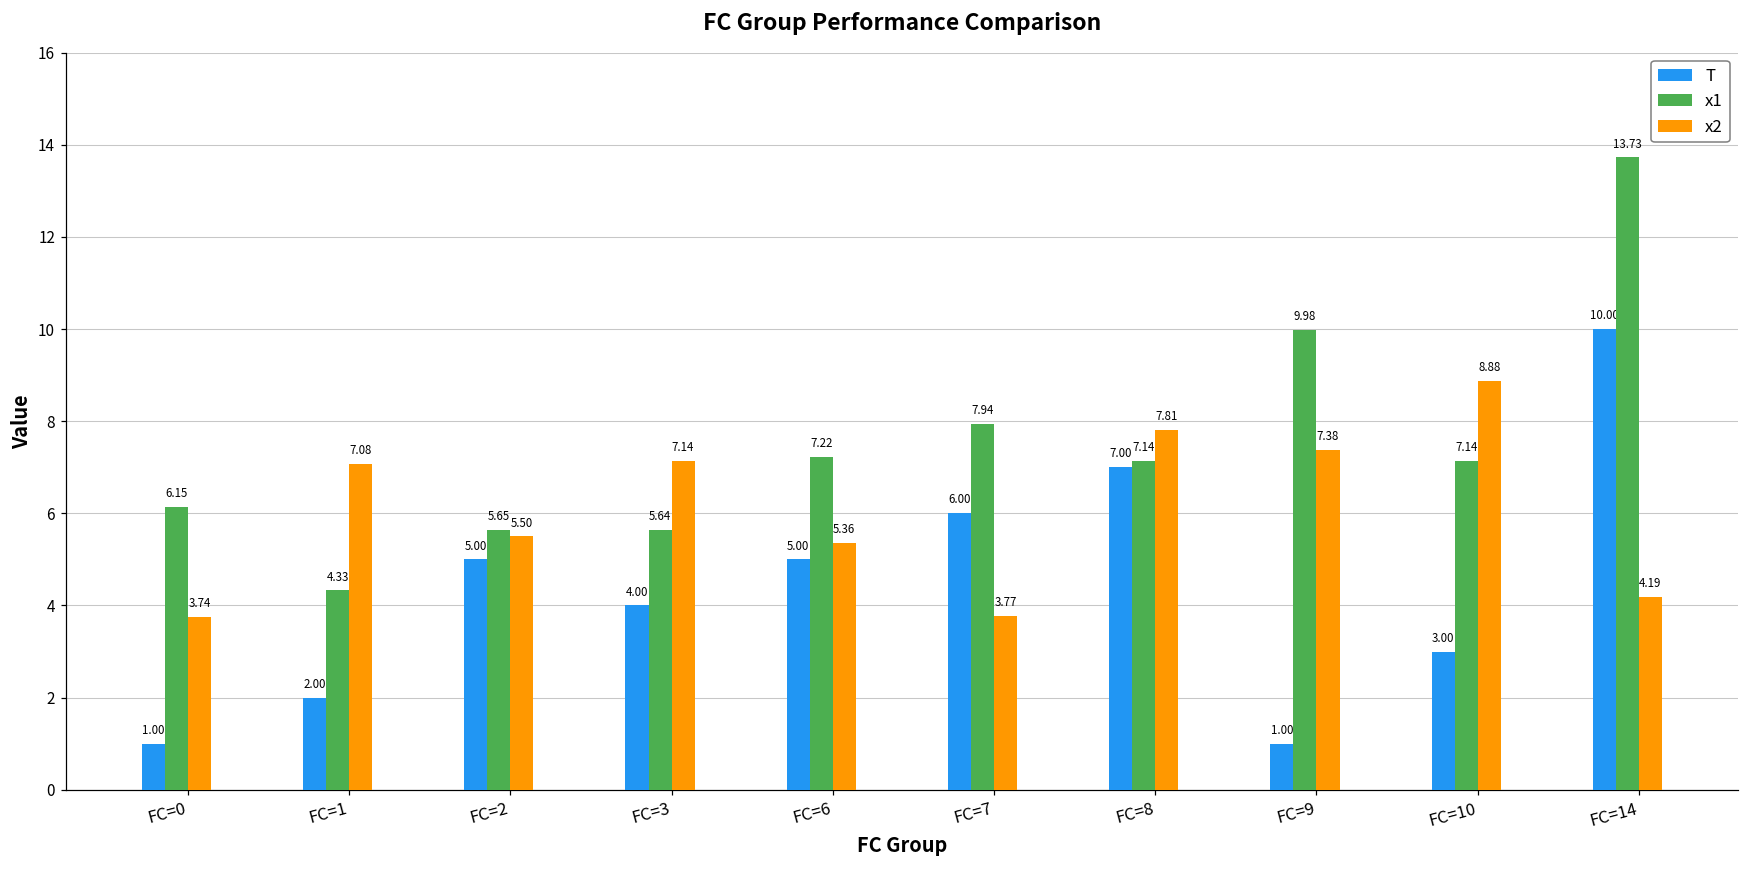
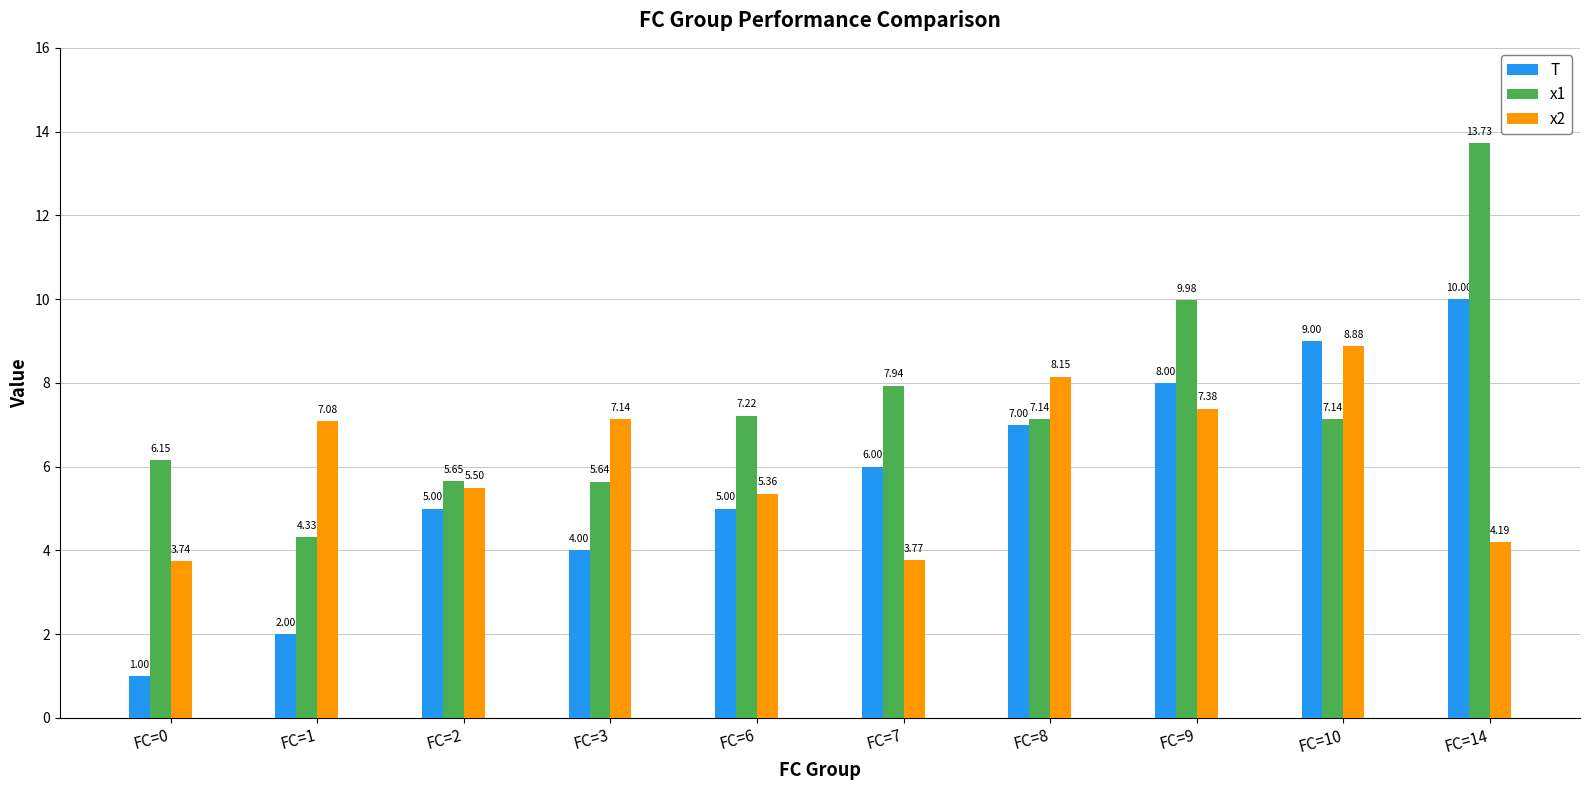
  {
    "T": {
      "FC=0": 1.00,
      "FC=1": 2.00,
      "FC=2": 5.00,
      "FC=3": 4.00,
      "FC=6": 5.00,
      "FC=7": 6.00,
      "FC=8": 7.00,
-     "FC=9": 1.00,
-     "FC=10": 3.00,
+     "FC=9": 8.00,
+     "FC=10": 9.00,
      "FC=14": 10.00
    },
    "x1": {
      "FC=0": 6.15,
      "FC=1": 4.33,
      "FC=2": 5.65,
      "FC=3": 5.64,
      "FC=6": 7.22,
      "FC=7": 7.94,
      "FC=8": 7.14,
      "FC=9": 9.98,
      "FC=10": 7.14,
      "FC=14": 13.73
    },
    "x2": {
      "FC=0": 3.74,
      "FC=1": 7.08,
      "FC=2": 5.50,
      "FC=3": 7.14,
      "FC=6": 5.36,
      "FC=7": 3.77,
-     "FC=8": 7.81,
+     "FC=8": 8.15,
      "FC=9": 7.38,
      "FC=10": 8.88,
      "FC=14": 4.19
    }
  }
